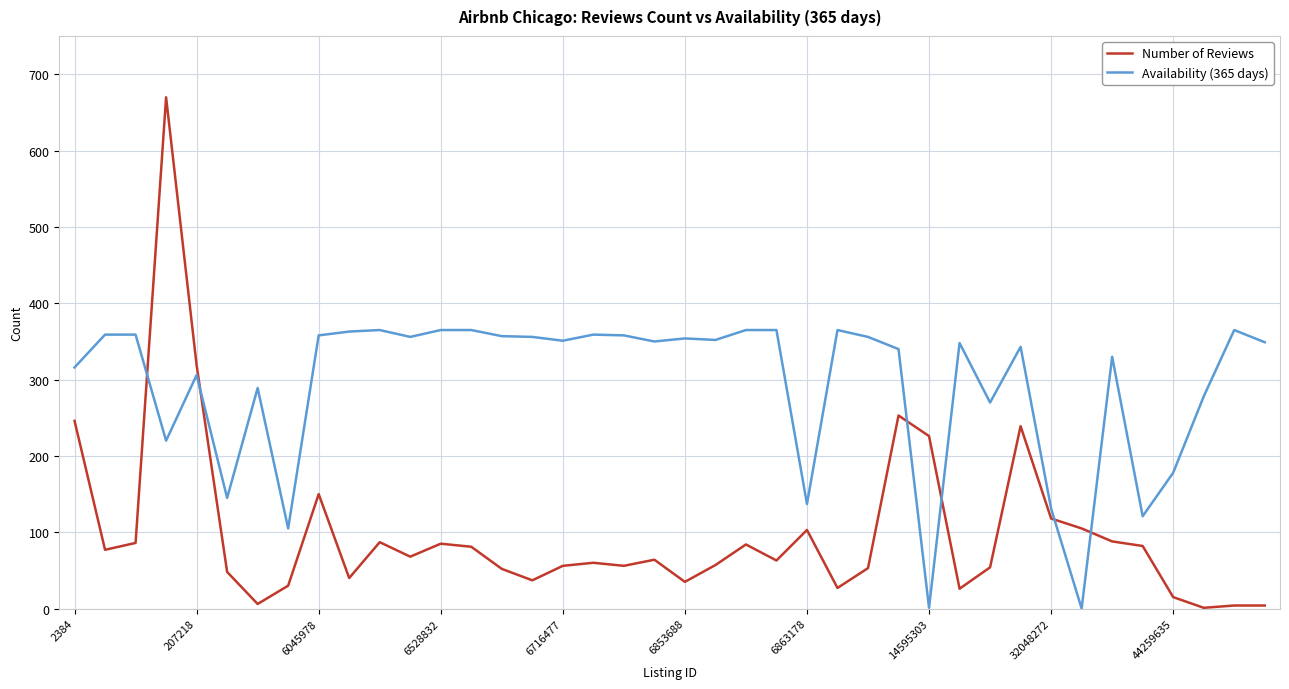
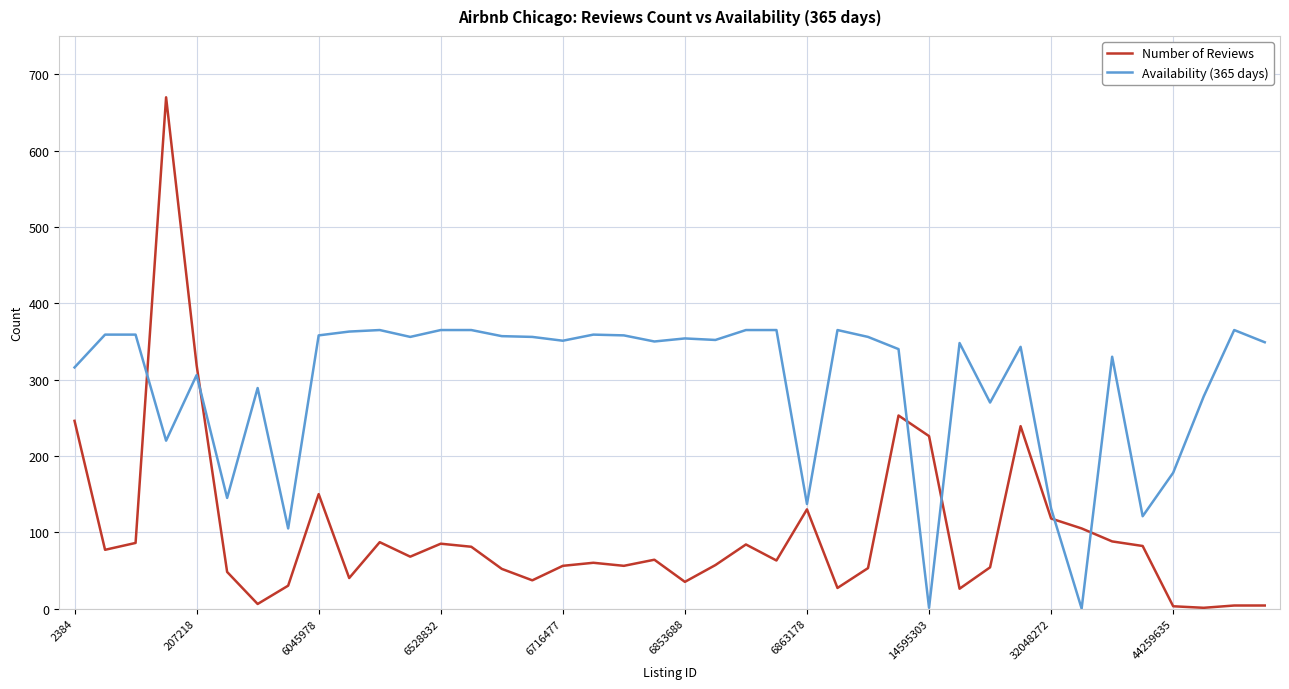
  {
    "Number of Reviews": {
      "2384": 250,
      "207218": 320,
      "6045978": 150,
      "6528832": 90,
      "6716477": 60,
      "6853688": 40,
-     "6863178": 100,
+     "6863178": 130,
      "14595303": 230,
      "32048272": 120,
-     "44259635": 20
+     "44259635": 0
    },
    "Availability (365 days)": {
      "2384": 320,
      "207218": 310,
      "6045978": 360,
      "6528832": 370,
      "6716477": 350,
      "6853688": 350,
      "6863178": 140,
      "14595303": 0,
      "32048272": 130,
      "44259635": 180
    }
  }
